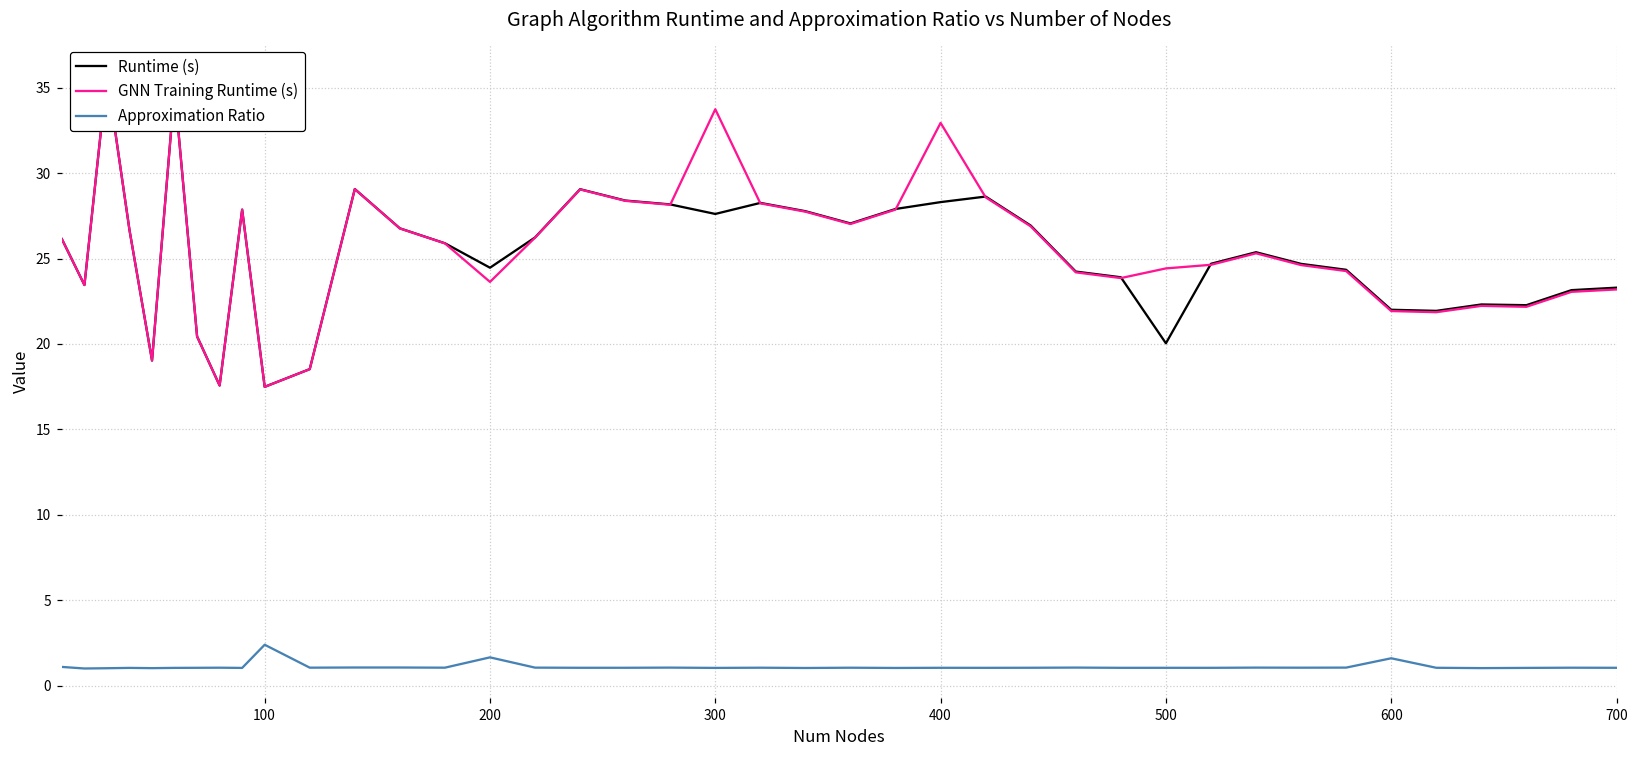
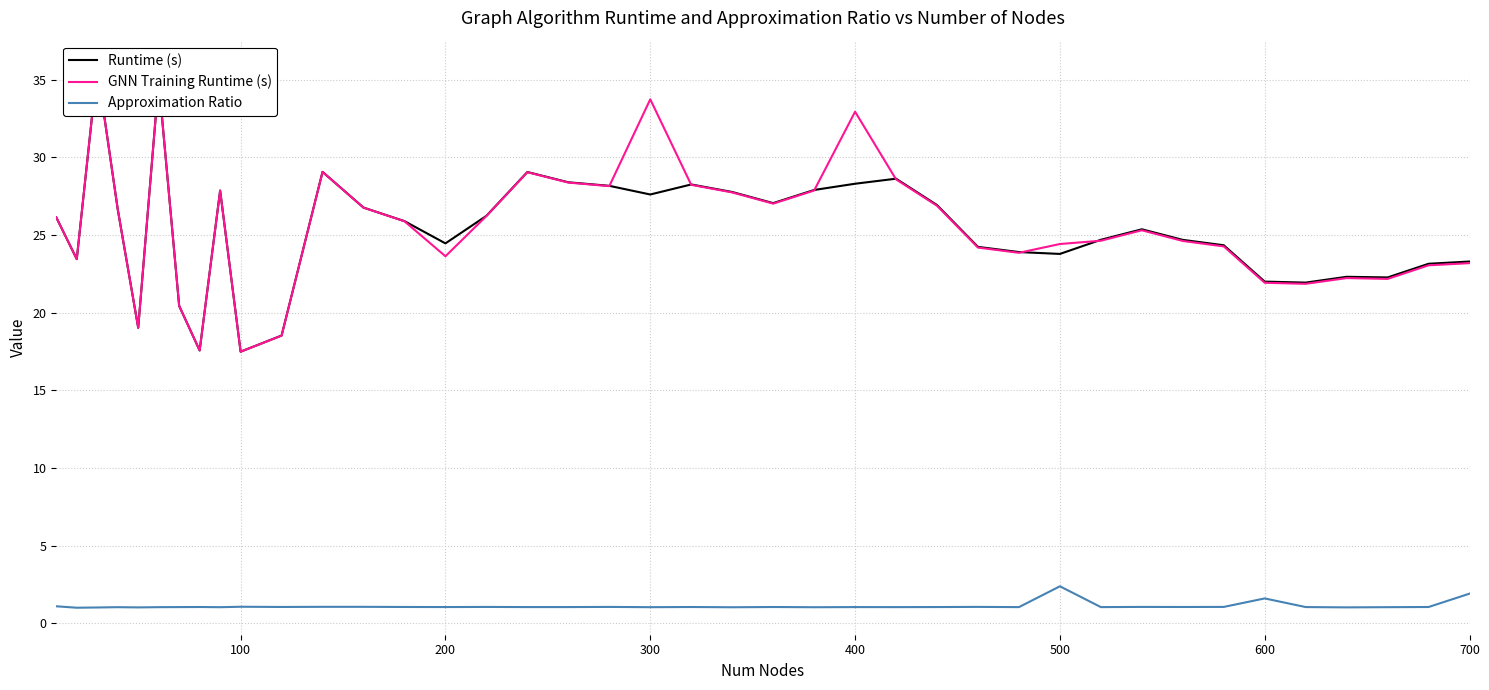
  {
    "Runtime (s)": {
      "200": 24.5,
      "300": 27.6,
      "400": 28.3,
-     "500": 20.0
+     "500": 23.8
    },
    "GNN Training Runtime (s)": {
      "200": 23.6,
      "300": 33.7,
      "400": 32.9,
      "500": 24.4
    },
    "Approximation Ratio": {
-     "100": 2.4,
-     "200": 1.7,
+     "100": 1.1,
+     "200": 1.1,
      "300": 1.0,
      "400": 1.0,
-     "500": 1.0,
+     "500": 2.4,
      "600": 1.6,
-     "700": 1.0
+     "700": 1.9
    }
  }
